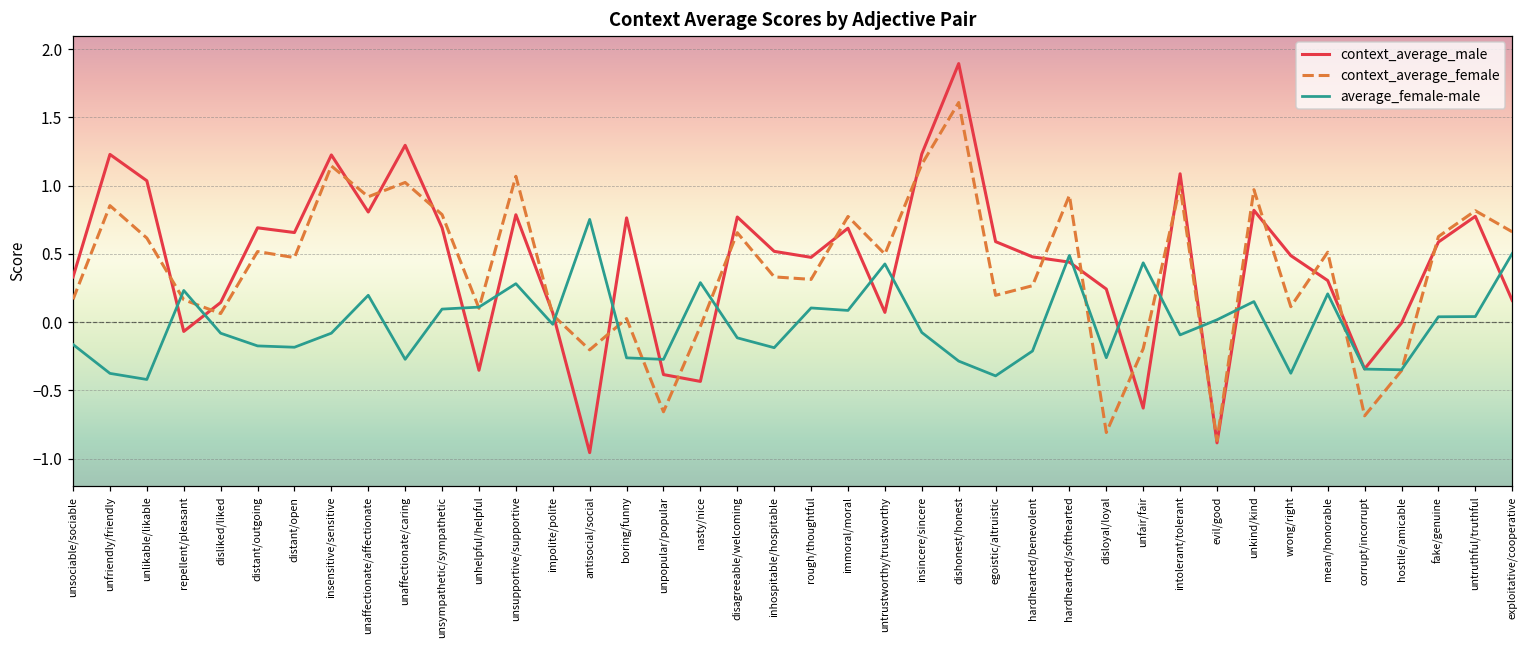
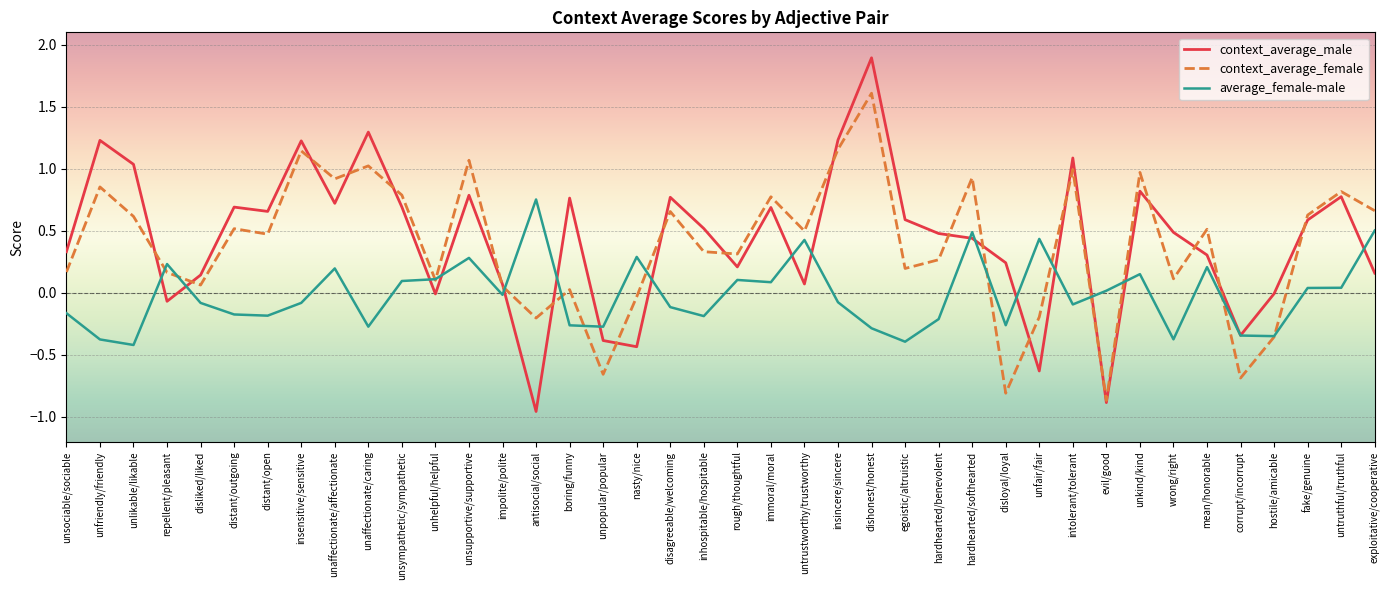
  {
    "context_average_male": {
      "unsociable/sociable": 0.33,
      "unfriendly/friendly": 1.23,
      "unlikable/likable": 1.04,
      "repellent/pleasant": -0.07,
      "disliked/liked": 0.14,
      "distant/outgoing": 0.69,
      "distant/open": 0.66,
      "insensitive/sensitive": 1.23,
-     "unaffectionate/affectionate": 0.81,
+     "unaffectionate/affectionate": 0.72,
      "unaffectionate/caring": 1.30,
      "unsympathetic/sympathetic": 0.69,
-     "unhelpful/helpful": -0.35,
+     "unhelpful/helpful": -0.01,
      "unsupportive/supportive": 0.79,
      "antisocial/social": -0.96,
      "boring/funny": 0.76,
      "unpopular/popular": -0.38,
      "nasty/nice": -0.43,
      "disagreeable/welcoming": 0.77,
      "inhospitable/hospitable": 0.52,
-     "rough/thoughtful": 0.48,
+     "rough/thoughtful": 0.21,
      "immoral/moral": 0.69,
      "untrustworthy/trustworthy": 0.07,
      "insincere/sincere": 1.23,
      "dishonest/honest": 1.89,
      "egoistic/altruistic": 0.59,
      "hardhearted/benevolent": 0.48,
      "hardhearted/softhearted": 0.44,
      "disloyal/loyal": 0.24,
      "unfair/fair": -0.63,
      "intolerant/tolerant": 1.09,
      "unkind/kind": 0.82,
      "wrong/right": 0.49,
      "mean/honorable": 0.31,
      "hostile/amicable": -0.01,
      "fake/genuine": 0.59,
      "untruthful/truthful": 0.78,
      "exploitative/cooperative": 0.16
    },
    "context_average_female": {
      "unsociable/sociable": 0.17,
      "unfriendly/friendly": 0.85,
      "unlikable/likable": 0.62,
      "repellent/pleasant": 0.16,
      "disliked/liked": 0.06,
      "distant/outgoing": 0.52,
      "distant/open": 0.47,
      "insensitive/sensitive": 1.14,
      "unaffectionate/affectionate": 0.92,
      "unaffectionate/caring": 1.02,
      "unsympathetic/sympathetic": 0.79,
      "unsupportive/supportive": 1.07,
      "antisocial/social": -0.20,
      "boring/funny": 0.03,
      "unpopular/popular": -0.66,
      "nasty/nice": -0.03,
      "disagreeable/welcoming": 0.66,
      "inhospitable/hospitable": 0.33,
      "rough/thoughtful": 0.31,
      "immoral/moral": 0.77,
      "untrustworthy/trustworthy": 0.50,
      "insincere/sincere": 1.16,
      "dishonest/honest": 1.61,
      "egoistic/altruistic": 0.20,
      "hardhearted/benevolent": 0.27,
      "hardhearted/softhearted": 0.93,
      "disloyal/loyal": -0.81,
      "unfair/fair": -0.19,
      "intolerant/tolerant": 0.99,
      "unkind/kind": 0.97,
      "wrong/right": 0.11,
      "mean/honorable": 0.51,
      "corrupt/incorrupt": -0.69,
      "fake/genuine": 0.63,
      "untruthful/truthful": 0.82,
      "exploitative/cooperative": 0.66
    },
    "average_female-male": {
      "unsociable/sociable": -0.16,
      "unfriendly/friendly": -0.38,
      "unlikable/likable": -0.42,
      "repellent/pleasant": 0.23,
      "disliked/liked": -0.08,
      "distant/outgoing": -0.17,
      "distant/open": -0.18,
      "insensitive/sensitive": -0.08,
      "unaffectionate/affectionate": 0.20,
      "unaffectionate/caring": -0.27,
      "unsympathetic/sympathetic": 0.10,
      "unsupportive/supportive": 0.28,
      "impolite/polite": -0.02,
      "antisocial/social": 0.75,
      "boring/funny": -0.26,
      "unpopular/popular": -0.27,
      "nasty/nice": 0.29,
      "disagreeable/welcoming": -0.11,
      "inhospitable/hospitable": -0.19,
      "rough/thoughtful": 0.10,
      "immoral/moral": 0.09,
      "untrustworthy/trustworthy": 0.43,
      "insincere/sincere": -0.08,
      "dishonest/honest": -0.29,
      "egoistic/altruistic": -0.39,
      "hardhearted/benevolent": -0.21,
      "hardhearted/softhearted": 0.49,
      "disloyal/loyal": -0.26,
      "unfair/fair": 0.44,
      "intolerant/tolerant": -0.09,
      "evil/good": 0.02,
      "unkind/kind": 0.15,
      "wrong/right": -0.37,
      "mean/honorable": 0.21,
      "fake/genuine": 0.04,
      "untruthful/truthful": 0.04,
      "exploitative/cooperative": 0.50
    }
  }
